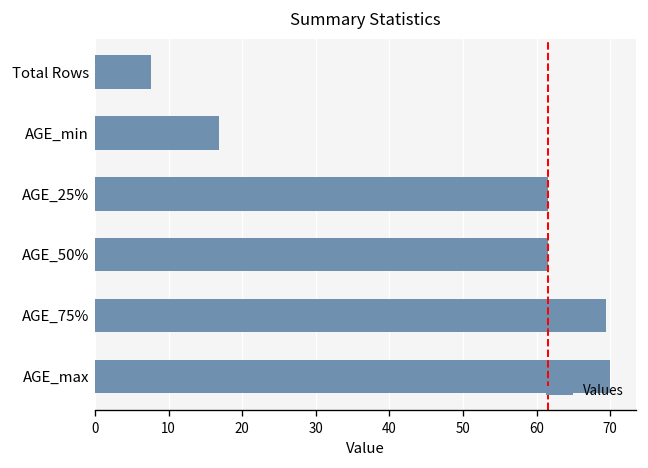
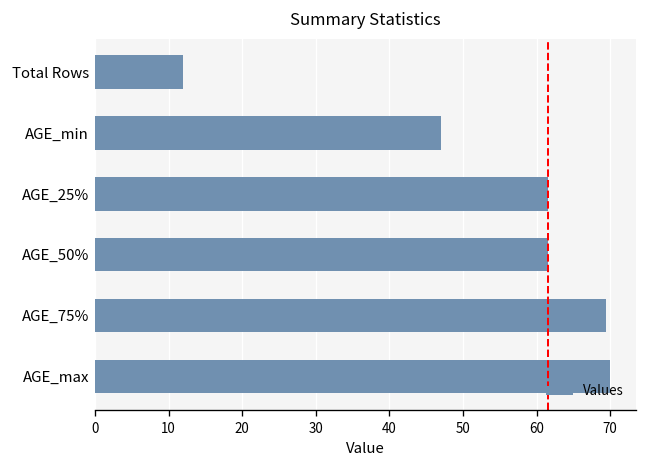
  {
-   "Total Rows": 8,
-   "AGE_min": 17,
+   "Total Rows": 12,
+   "AGE_min": 47,
    "AGE_25%": 62,
    "AGE_50%": 62,
    "AGE_75%": 69,
    "AGE_max": 70
  }
